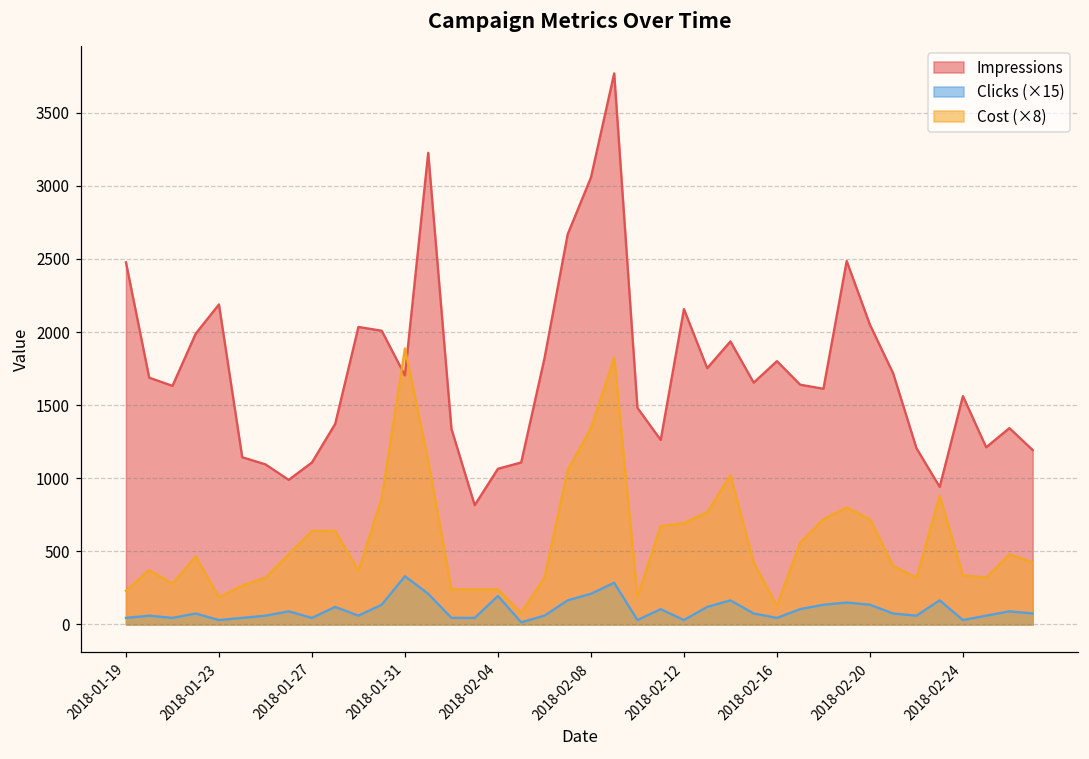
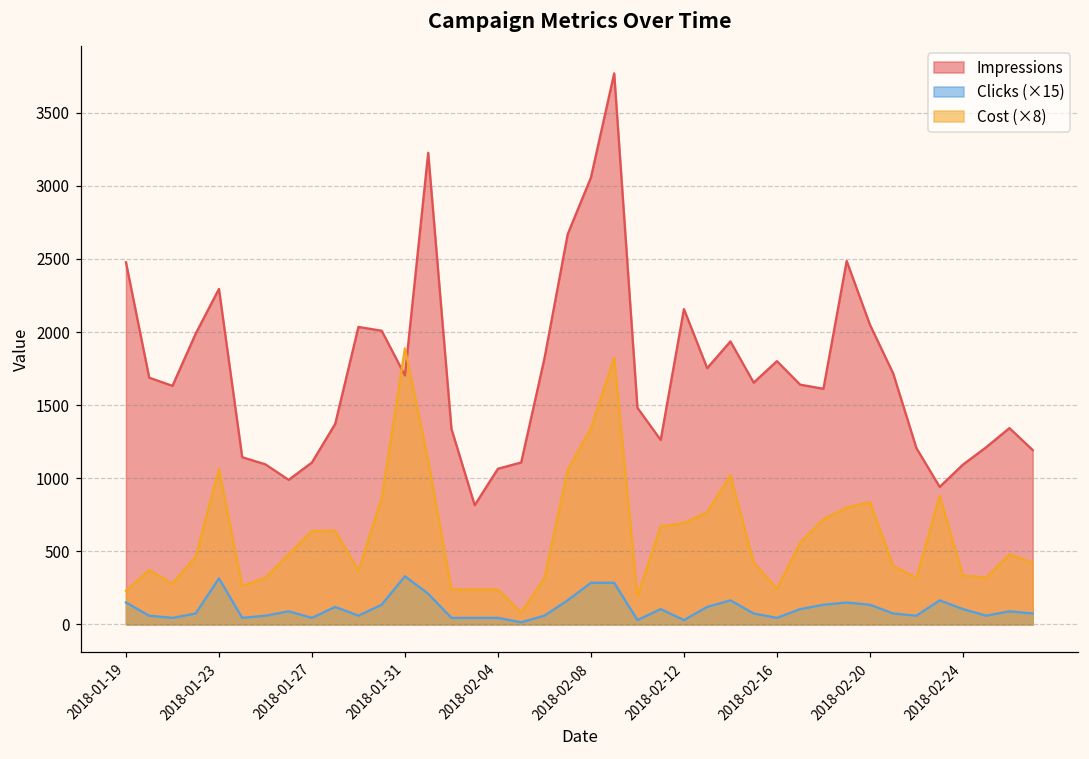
  {
    "Impressions": {
      "2018-01-19": 2480,
-     "2018-01-23": 2190,
+     "2018-01-23": 2300,
      "2018-01-27": 1110,
      "2018-01-31": 1700,
      "2018-02-04": 1070,
      "2018-02-08": 3060,
      "2018-02-12": 2160,
      "2018-02-16": 1800,
      "2018-02-20": 2050,
-     "2018-02-24": 1560
+     "2018-02-24": 1090
    },
    "Clicks (×15)": {
-     "2018-01-19": 50,
-     "2018-01-23": 30,
+     "2018-01-19": 150,
+     "2018-01-23": 320,
      "2018-01-27": 50,
      "2018-01-31": 330,
-     "2018-02-04": 200,
-     "2018-02-08": 210,
+     "2018-02-04": 50,
+     "2018-02-08": 290,
      "2018-02-12": 30,
      "2018-02-16": 50,
      "2018-02-20": 140,
-     "2018-02-24": 30
+     "2018-02-24": 110
    },
    "Cost (×8)": {
      "2018-01-19": 230,
-     "2018-01-23": 190,
+     "2018-01-23": 1060,
      "2018-01-27": 640,
      "2018-01-31": 1890,
      "2018-02-04": 240,
      "2018-02-08": 1340,
      "2018-02-12": 690,
-     "2018-02-16": 130,
-     "2018-02-20": 720,
+     "2018-02-16": 240,
+     "2018-02-20": 840,
      "2018-02-24": 340
    }
  }
